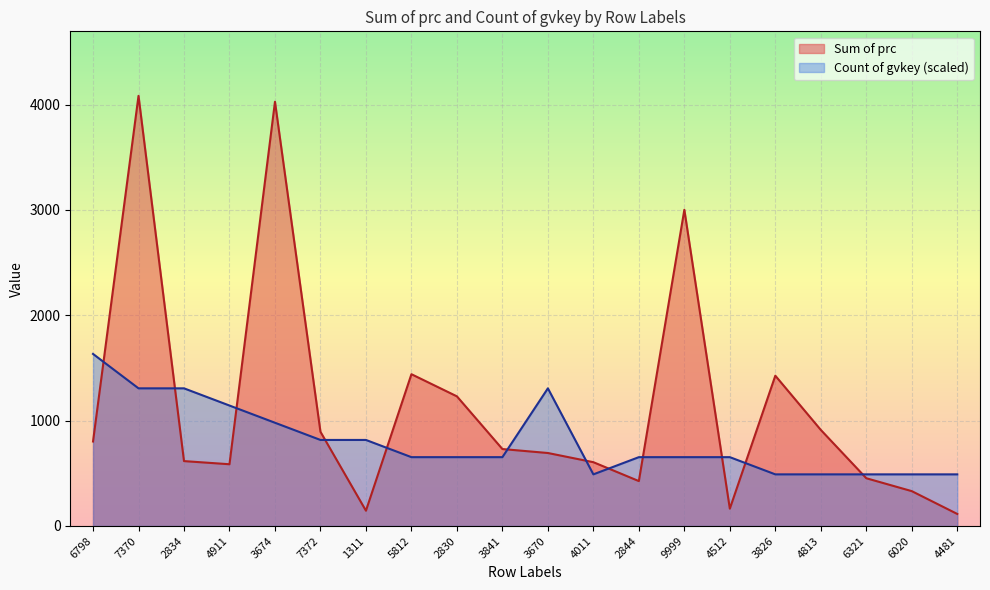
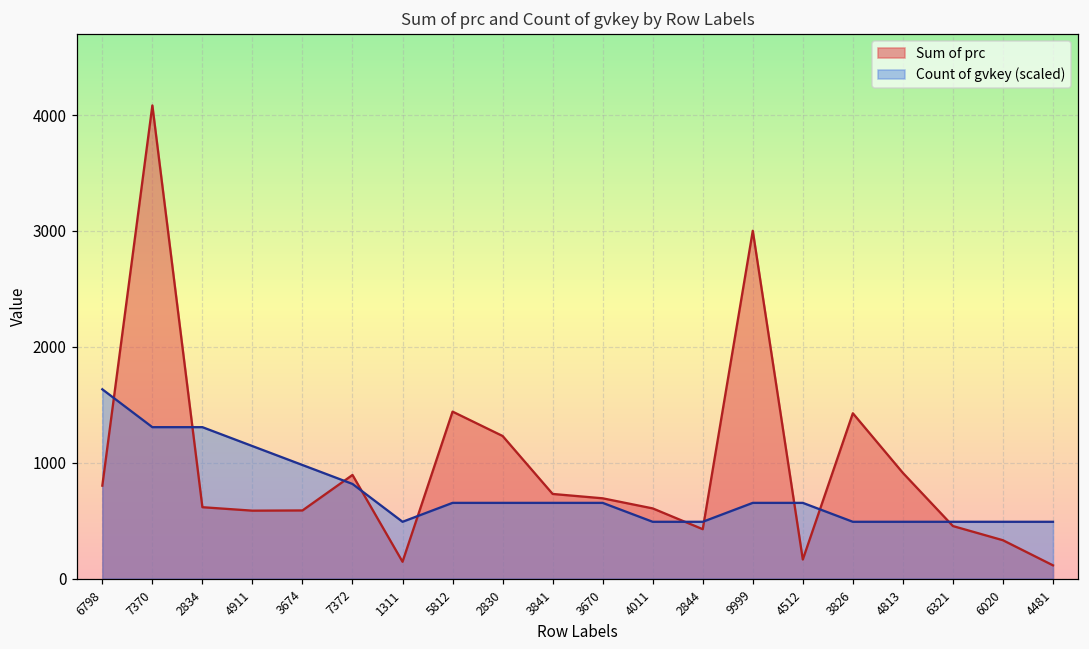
  {
    "Sum of prc": {
      "6798": 800,
      "7370": 4080,
      "2834": 620,
      "4911": 590,
-     "3674": 4030,
+     "3674": 590,
      "7372": 890,
      "1311": 150,
      "5812": 1440,
      "2830": 1230,
      "3841": 730,
      "3670": 690,
      "4011": 610,
      "2844": 430,
      "9999": 3000,
      "4512": 160,
      "3826": 1430,
      "4813": 910,
      "6321": 450,
      "6020": 330,
      "4481": 110
    },
    "Count of gvkey (scaled)": {
      "6798": 1630,
      "7370": 1310,
      "2834": 1310,
      "4911": 1140,
      "3674": 980,
      "7372": 820,
-     "1311": 820,
+     "1311": 490,
      "5812": 650,
      "2830": 650,
      "3841": 650,
-     "3670": 1310,
+     "3670": 650,
      "4011": 490,
-     "2844": 650,
+     "2844": 490,
      "9999": 650,
      "4512": 650,
      "3826": 490,
      "4813": 490,
      "6321": 490,
      "6020": 490,
      "4481": 490
    }
  }
